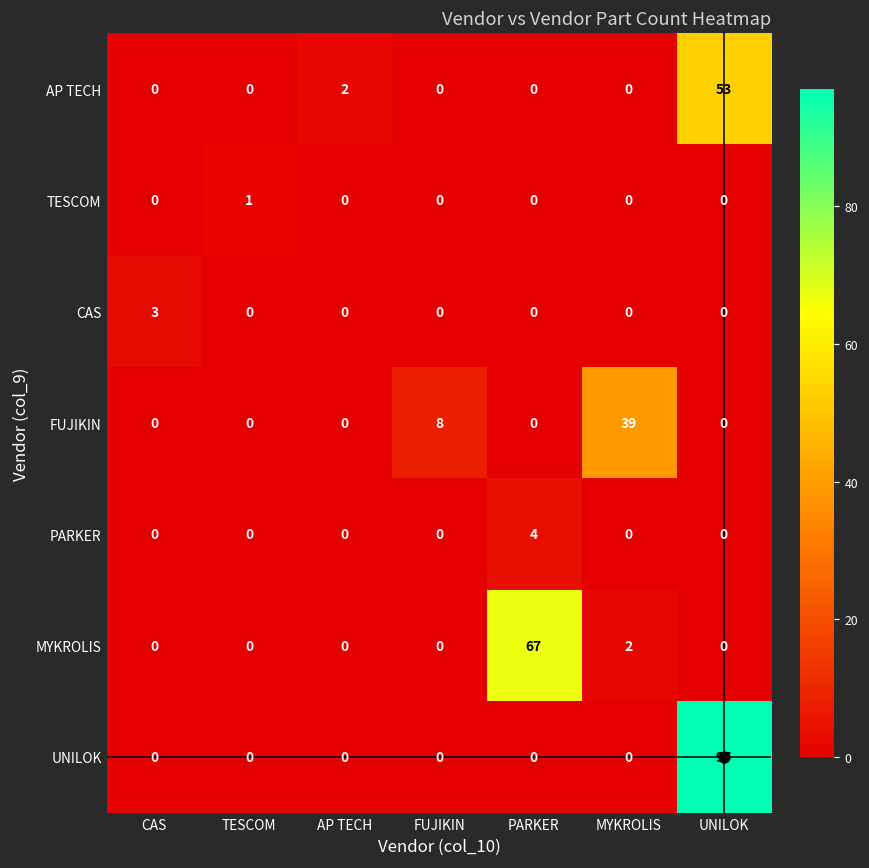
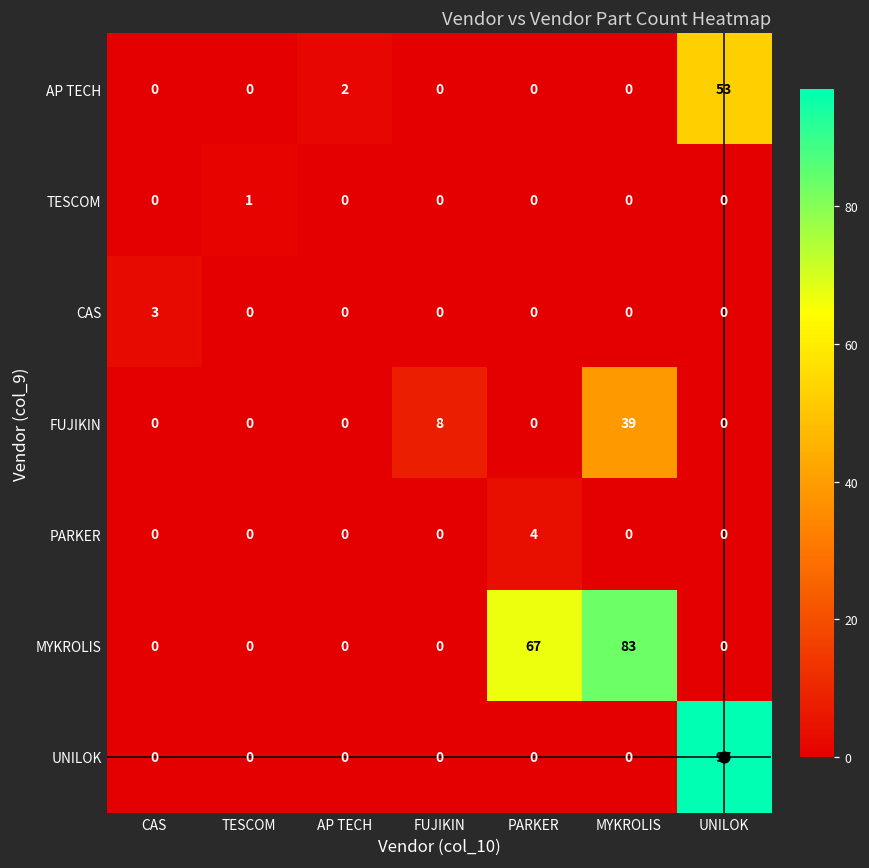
  {
    "AP TECH": {
      "CAS": 0,
      "TESCOM": 0,
      "AP TECH": 2,
      "FUJIKIN": 0,
      "PARKER": 0,
      "MYKROLIS": 0,
      "UNILOK": 53
    },
    "TESCOM": {
      "CAS": 0,
      "TESCOM": 1,
      "AP TECH": 0,
      "FUJIKIN": 0,
      "PARKER": 0,
      "MYKROLIS": 0,
      "UNILOK": 0
    },
    "CAS": {
      "CAS": 3,
      "TESCOM": 0,
      "AP TECH": 0,
      "FUJIKIN": 0,
      "PARKER": 0,
      "MYKROLIS": 0,
      "UNILOK": 0
    },
    "FUJIKIN": {
      "CAS": 0,
      "TESCOM": 0,
      "AP TECH": 0,
      "FUJIKIN": 8,
      "PARKER": 0,
      "MYKROLIS": 39,
      "UNILOK": 0
    },
    "PARKER": {
      "CAS": 0,
      "TESCOM": 0,
      "AP TECH": 0,
      "FUJIKIN": 0,
      "PARKER": 4,
      "MYKROLIS": 0,
      "UNILOK": 0
    },
    "MYKROLIS": {
      "CAS": 0,
      "TESCOM": 0,
      "AP TECH": 0,
      "FUJIKIN": 0,
      "PARKER": 67,
-     "MYKROLIS": 2,
+     "MYKROLIS": 83,
      "UNILOK": 0
    },
    "UNILOK": {
      "CAS": 0,
      "TESCOM": 0,
      "AP TECH": 0,
      "FUJIKIN": 0,
      "PARKER": 0,
      "MYKROLIS": 0
    }
  }
